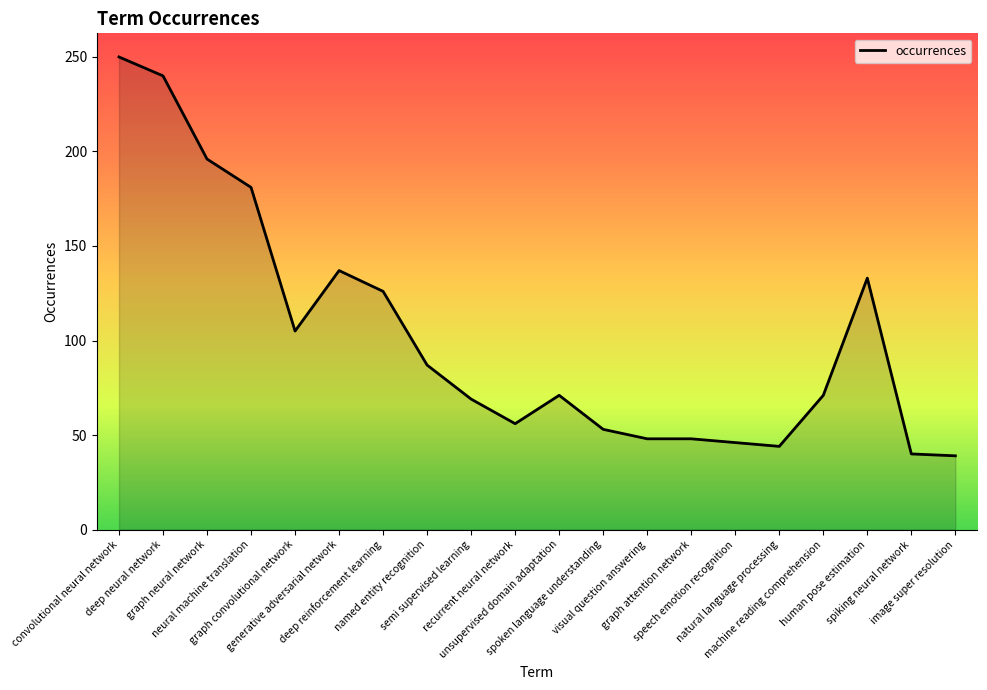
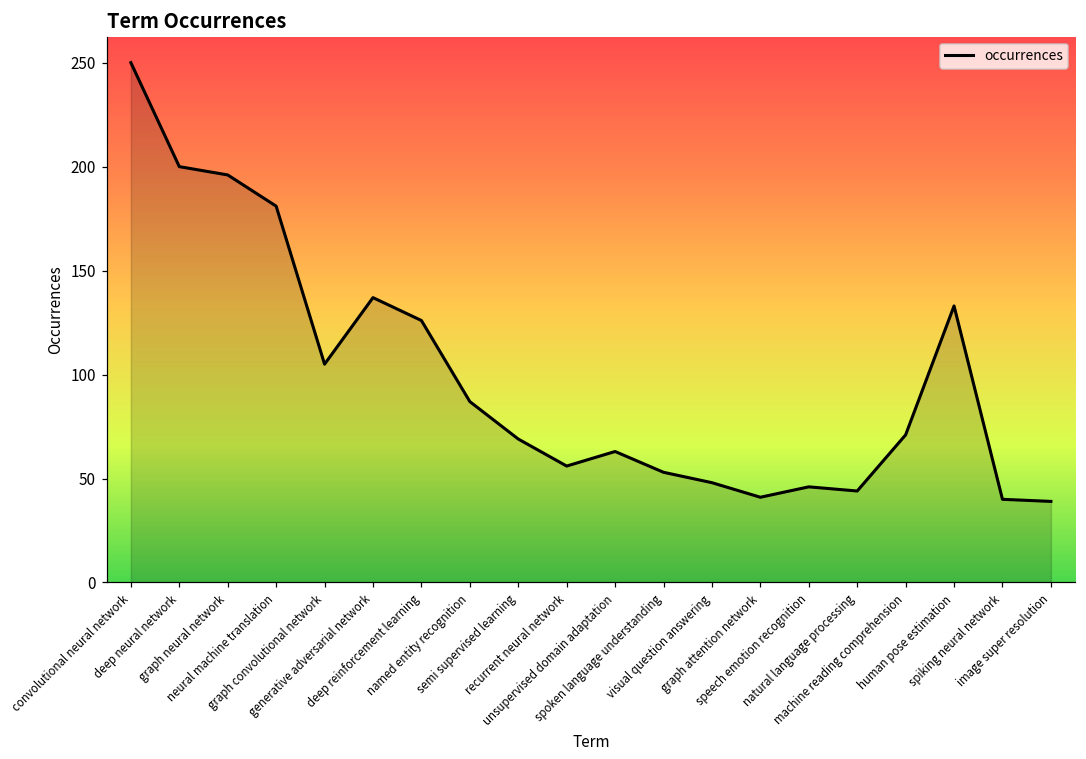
  {
    "convolutional neural network": 250,
-   "deep neural network": 240,
+   "deep neural network": 200,
    "graph neural network": 196,
    "neural machine translation": 181,
    "graph convolutional network": 105,
    "generative adversarial network": 137,
    "deep reinforcement learning": 126,
    "named entity recognition": 87,
    "semi supervised learning": 69,
    "recurrent neural network": 56,
-   "unsupervised domain adaptation": 71,
+   "unsupervised domain adaptation": 63,
    "spoken language understanding": 53,
    "visual question answering": 48,
-   "graph attention network": 48,
+   "graph attention network": 41,
    "speech emotion recognition": 46,
    "natural language processing": 44,
    "machine reading comprehension": 71,
    "human pose estimation": 133,
    "spiking neural network": 40,
    "image super resolution": 39
  }
